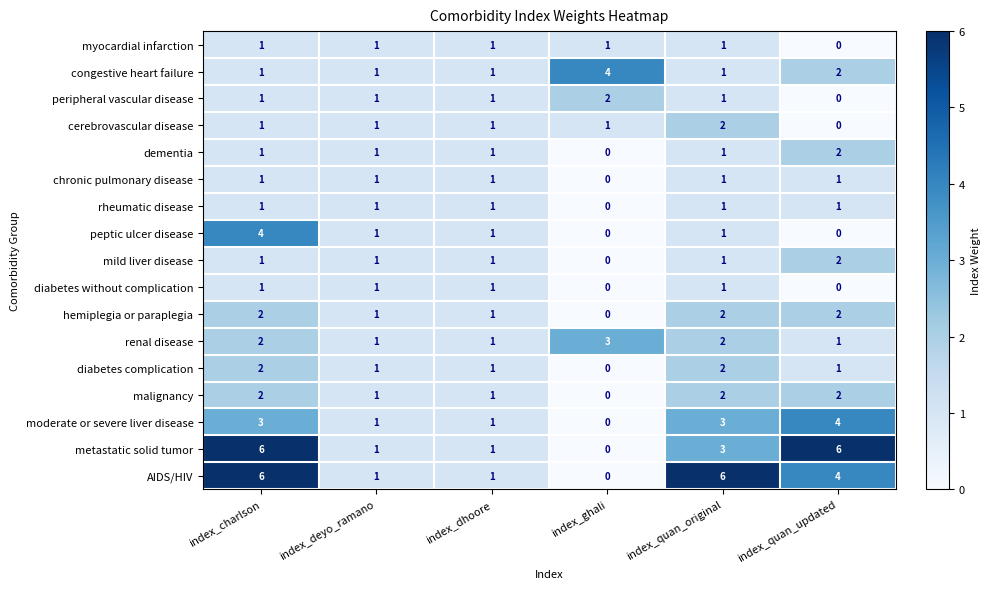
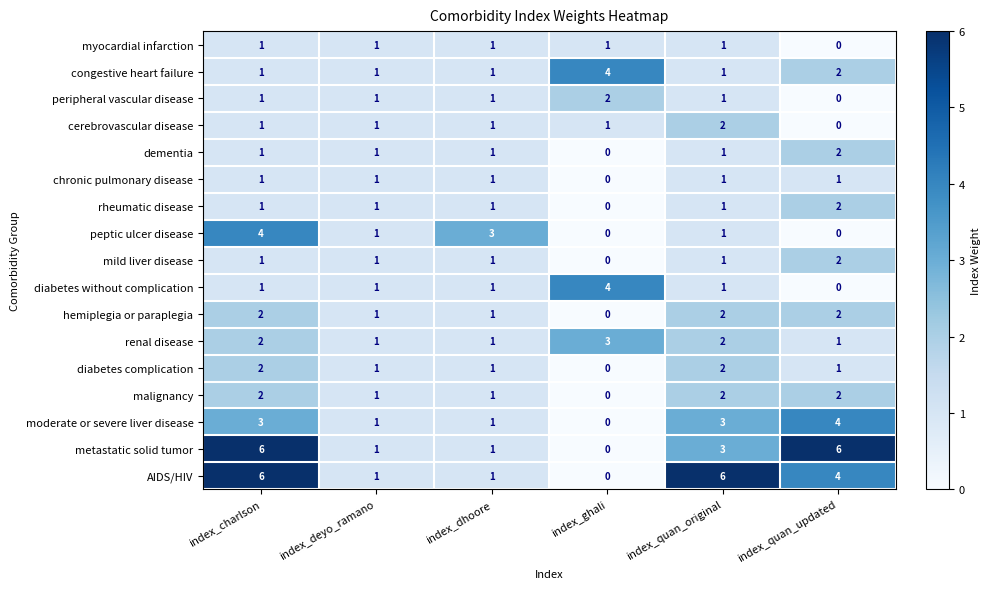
  {
    "myocardial infarction": {
      "index_charlson": 1,
      "index_deyo_ramano": 1,
      "index_dhoore": 1,
      "index_ghali": 1,
      "index_quan_original": 1,
      "index_quan_updated": 0
    },
    "congestive heart failure": {
      "index_charlson": 1,
      "index_deyo_ramano": 1,
      "index_dhoore": 1,
      "index_ghali": 4,
      "index_quan_original": 1,
      "index_quan_updated": 2
    },
    "peripheral vascular disease": {
      "index_charlson": 1,
      "index_deyo_ramano": 1,
      "index_dhoore": 1,
      "index_ghali": 2,
      "index_quan_original": 1,
      "index_quan_updated": 0
    },
    "cerebrovascular disease": {
      "index_charlson": 1,
      "index_deyo_ramano": 1,
      "index_dhoore": 1,
      "index_ghali": 1,
      "index_quan_original": 2,
      "index_quan_updated": 0
    },
    "dementia": {
      "index_charlson": 1,
      "index_deyo_ramano": 1,
      "index_dhoore": 1,
      "index_ghali": 0,
      "index_quan_original": 1,
      "index_quan_updated": 2
    },
    "chronic pulmonary disease": {
      "index_charlson": 1,
      "index_deyo_ramano": 1,
      "index_dhoore": 1,
      "index_ghali": 0,
      "index_quan_original": 1,
      "index_quan_updated": 1
    },
    "rheumatic disease": {
      "index_charlson": 1,
      "index_deyo_ramano": 1,
      "index_dhoore": 1,
      "index_ghali": 0,
      "index_quan_original": 1,
-     "index_quan_updated": 1
+     "index_quan_updated": 2
    },
    "peptic ulcer disease": {
      "index_charlson": 4,
      "index_deyo_ramano": 1,
-     "index_dhoore": 1,
+     "index_dhoore": 3,
      "index_ghali": 0,
      "index_quan_original": 1,
      "index_quan_updated": 0
    },
    "mild liver disease": {
      "index_charlson": 1,
      "index_deyo_ramano": 1,
      "index_dhoore": 1,
      "index_ghali": 0,
      "index_quan_original": 1,
      "index_quan_updated": 2
    },
    "diabetes without complication": {
      "index_charlson": 1,
      "index_deyo_ramano": 1,
      "index_dhoore": 1,
-     "index_ghali": 0,
+     "index_ghali": 4,
      "index_quan_original": 1,
      "index_quan_updated": 0
    },
    "hemiplegia or paraplegia": {
      "index_charlson": 2,
      "index_deyo_ramano": 1,
      "index_dhoore": 1,
      "index_ghali": 0,
      "index_quan_original": 2,
      "index_quan_updated": 2
    },
    "renal disease": {
      "index_charlson": 2,
      "index_deyo_ramano": 1,
      "index_dhoore": 1,
      "index_ghali": 3,
      "index_quan_original": 2,
      "index_quan_updated": 1
    },
    "diabetes complication": {
      "index_charlson": 2,
      "index_deyo_ramano": 1,
      "index_dhoore": 1,
      "index_ghali": 0,
      "index_quan_original": 2,
      "index_quan_updated": 1
    },
    "malignancy": {
      "index_charlson": 2,
      "index_deyo_ramano": 1,
      "index_dhoore": 1,
      "index_ghali": 0,
      "index_quan_original": 2,
      "index_quan_updated": 2
    },
    "moderate or severe liver disease": {
      "index_charlson": 3,
      "index_deyo_ramano": 1,
      "index_dhoore": 1,
      "index_ghali": 0,
      "index_quan_original": 3,
      "index_quan_updated": 4
    },
    "metastatic solid tumor": {
      "index_charlson": 6,
      "index_deyo_ramano": 1,
      "index_dhoore": 1,
      "index_ghali": 0,
      "index_quan_original": 3,
      "index_quan_updated": 6
    },
    "AIDS/HIV": {
      "index_charlson": 6,
      "index_deyo_ramano": 1,
      "index_dhoore": 1,
      "index_ghali": 0,
      "index_quan_original": 6,
      "index_quan_updated": 4
    }
  }
